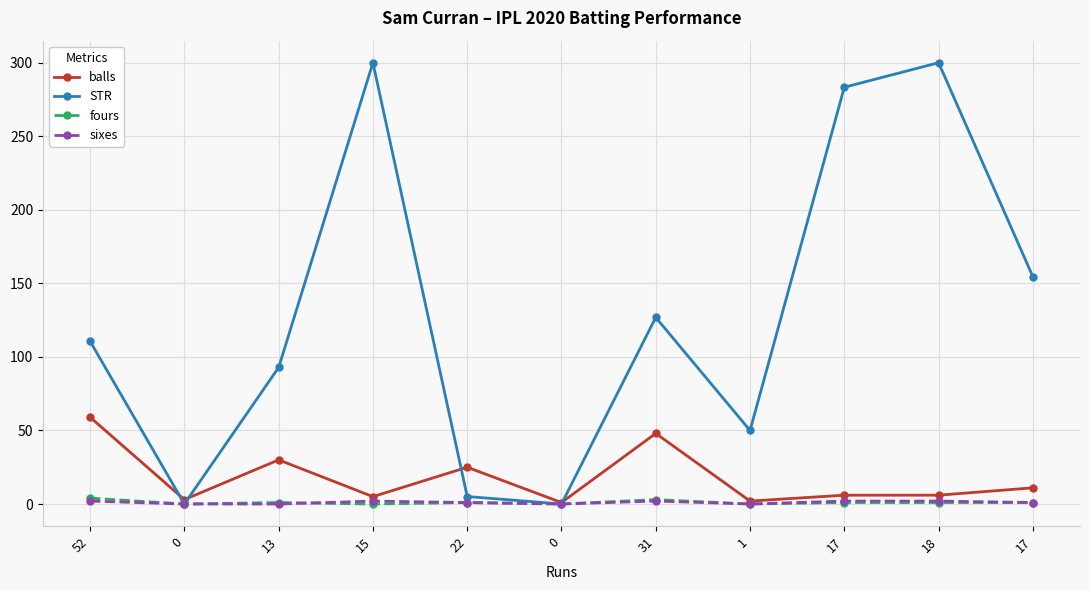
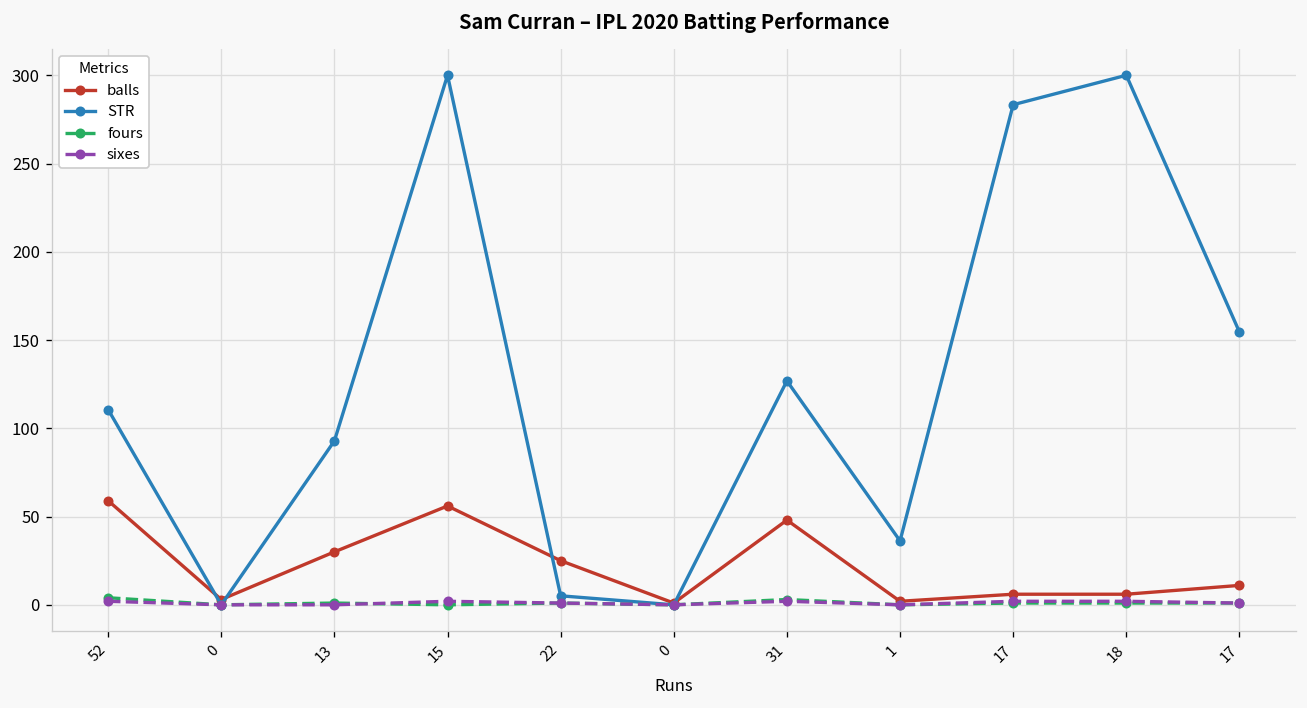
  {
    "balls": {
      "52": 59,
      "13": 30,
-     "15": 5,
+     "15": 56,
      "22": 25,
      "31": 48,
      "1": 2,
      "18": 6
    },
    "STR": {
      "52": 111,
      "13": 93,
      "15": 300,
      "22": 5,
      "31": 127,
-     "1": 50,
+     "1": 36,
      "18": 300
    },
    "fours": {
      "52": 4,
      "15": 0
    },
    "sixes": {
      "52": 2,
      "15": 2
    }
  }
